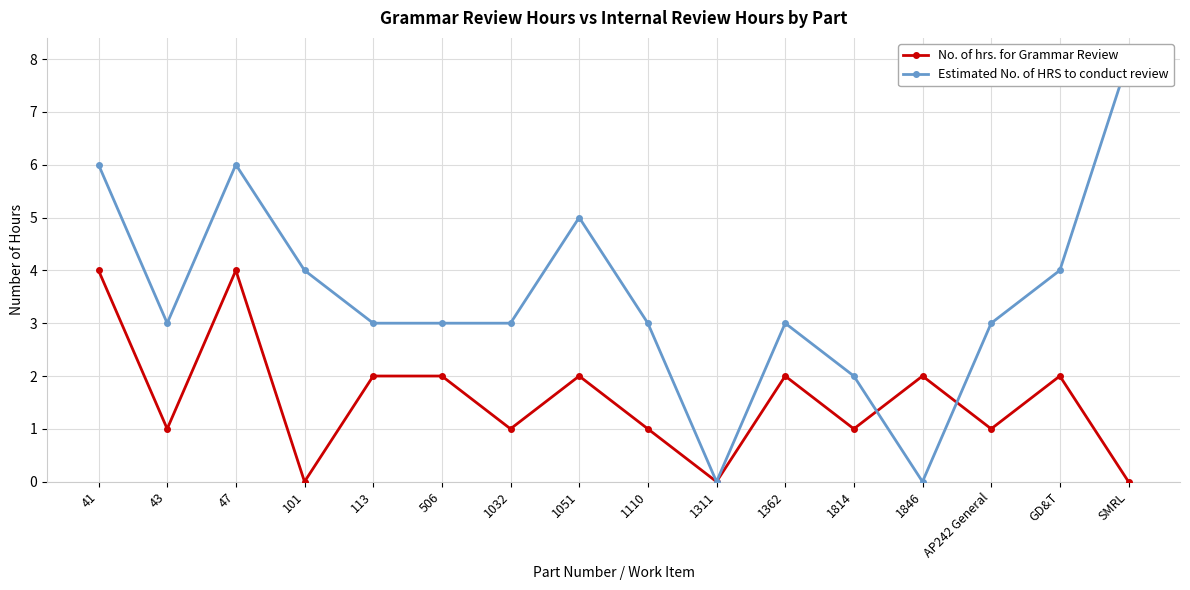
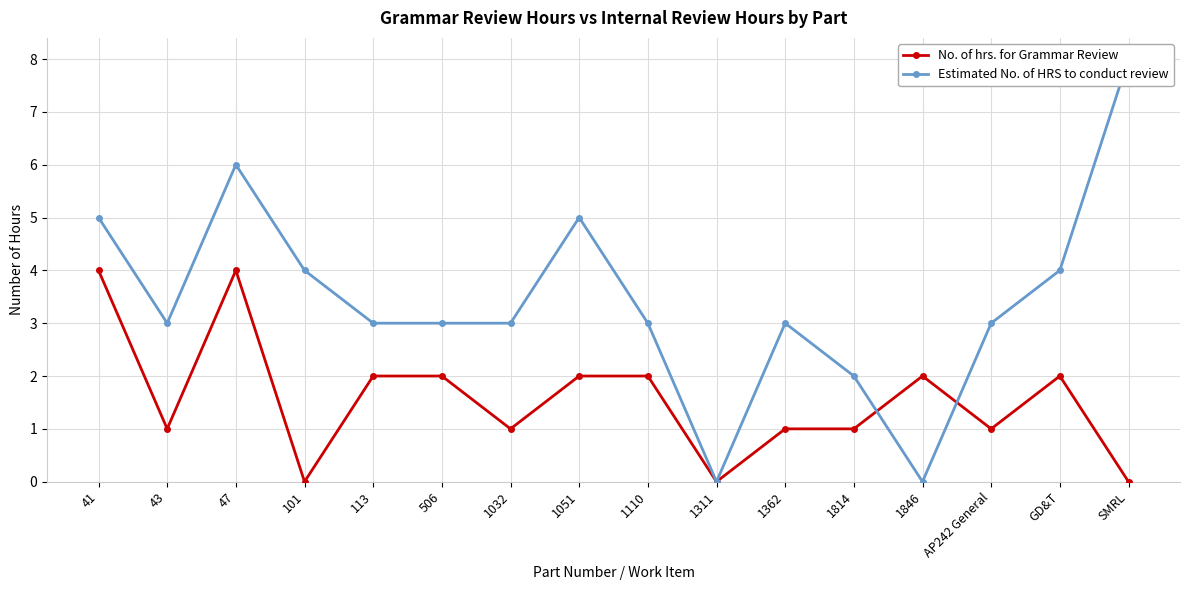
  {
    "No. of hrs. for Grammar Review": {
      "41": 4,
      "43": 1,
      "47": 4,
      "101": 0,
      "113": 2,
      "506": 2,
      "1032": 1,
      "1051": 2,
-     "1110": 1,
-     "1362": 2,
+     "1110": 2,
+     "1362": 1,
      "1814": 1,
      "1846": 2,
      "AP242 General": 1,
      "GD&T": 2,
      "SMRL": 0
    },
    "Estimated No. of HRS to conduct review": {
-     "41": 6,
+     "41": 5,
      "43": 3,
      "47": 6,
      "101": 4,
      "113": 3,
      "506": 3,
      "1032": 3,
      "1051": 5,
      "1110": 3,
      "1362": 3,
      "1814": 2,
      "1846": 0,
      "AP242 General": 3,
      "GD&T": 4
    }
  }
